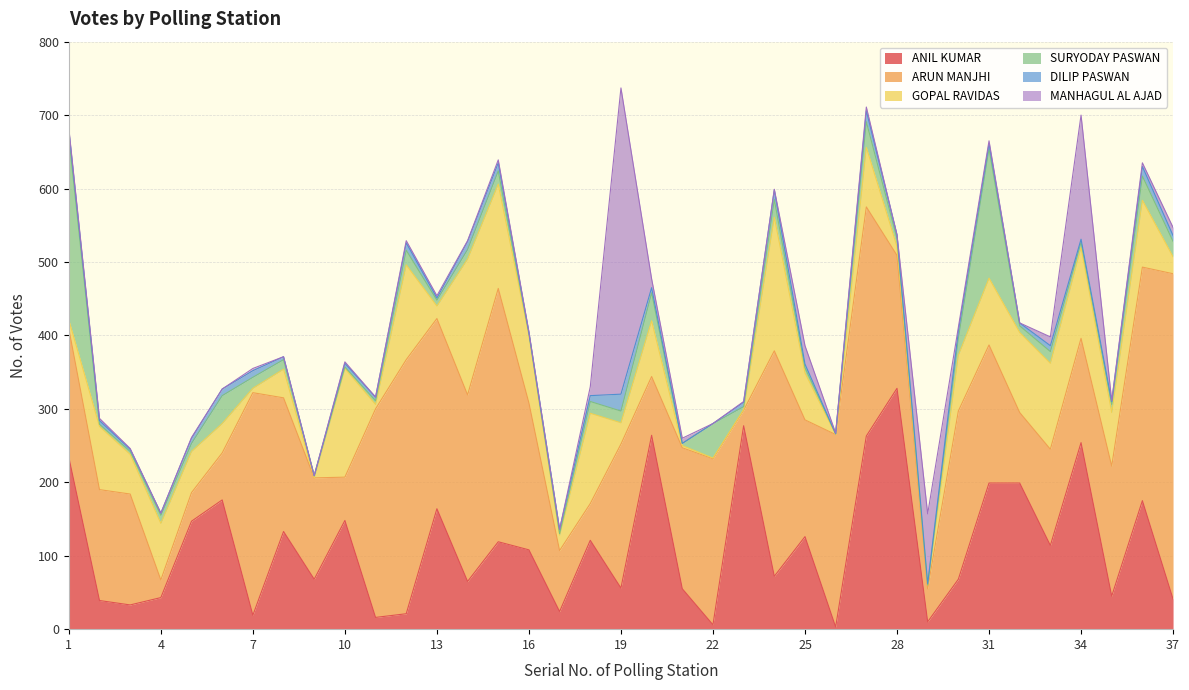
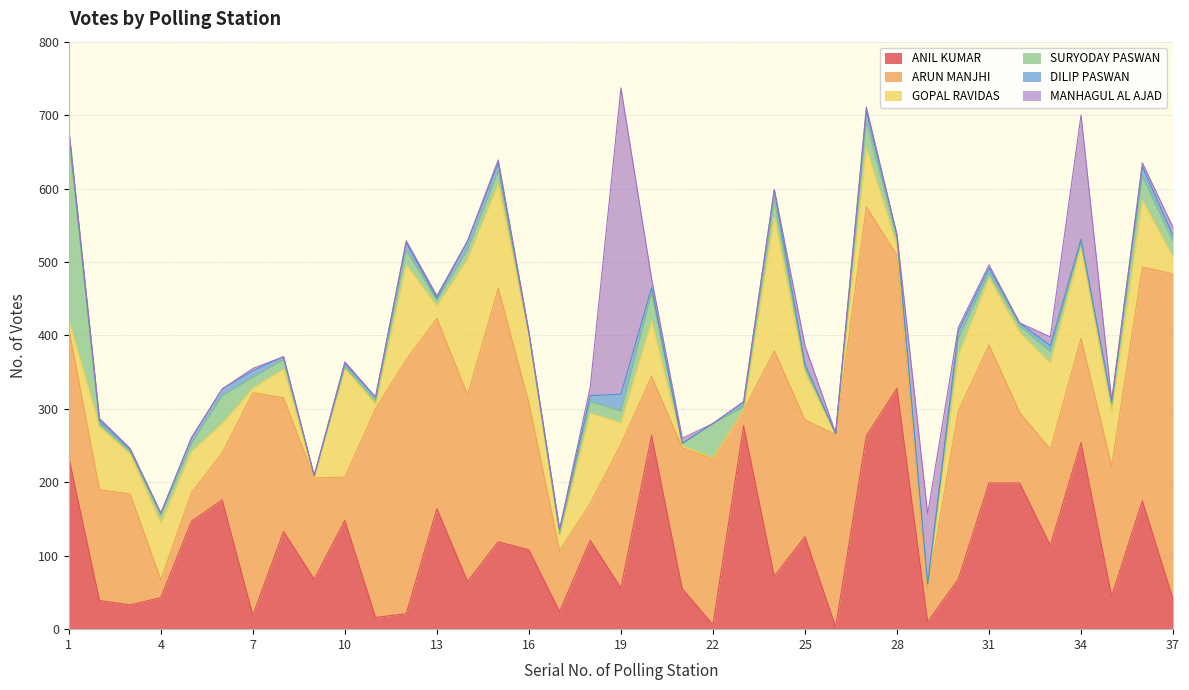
  {
    "ANIL KUMAR": {
      "1": 230,
      "4": 40,
      "7": 20,
      "10": 150,
      "13": 160,
      "16": 110,
      "19": 60,
      "22": 10,
      "25": 130,
      "28": 330,
      "31": 200,
      "34": 250,
      "37": 40
    },
    "SURYODAY PASWAN": {
      "1": 250,
      "7": 20,
      "19": 20,
      "25": 10,
      "28": 10,
-     "31": 180,
+     "31": 10,
      "34": 10,
      "37": 20
    },
    "DILIP PASWAN": {
      "19": 20,
      "25": 10,
      "31": 10,
      "34": 0,
      "37": 10
    },
    "MANHAGUL AL AJAD": {
      "19": 420,
      "25": 30,
      "31": 0,
      "34": 170,
      "37": 10
    }
  }
